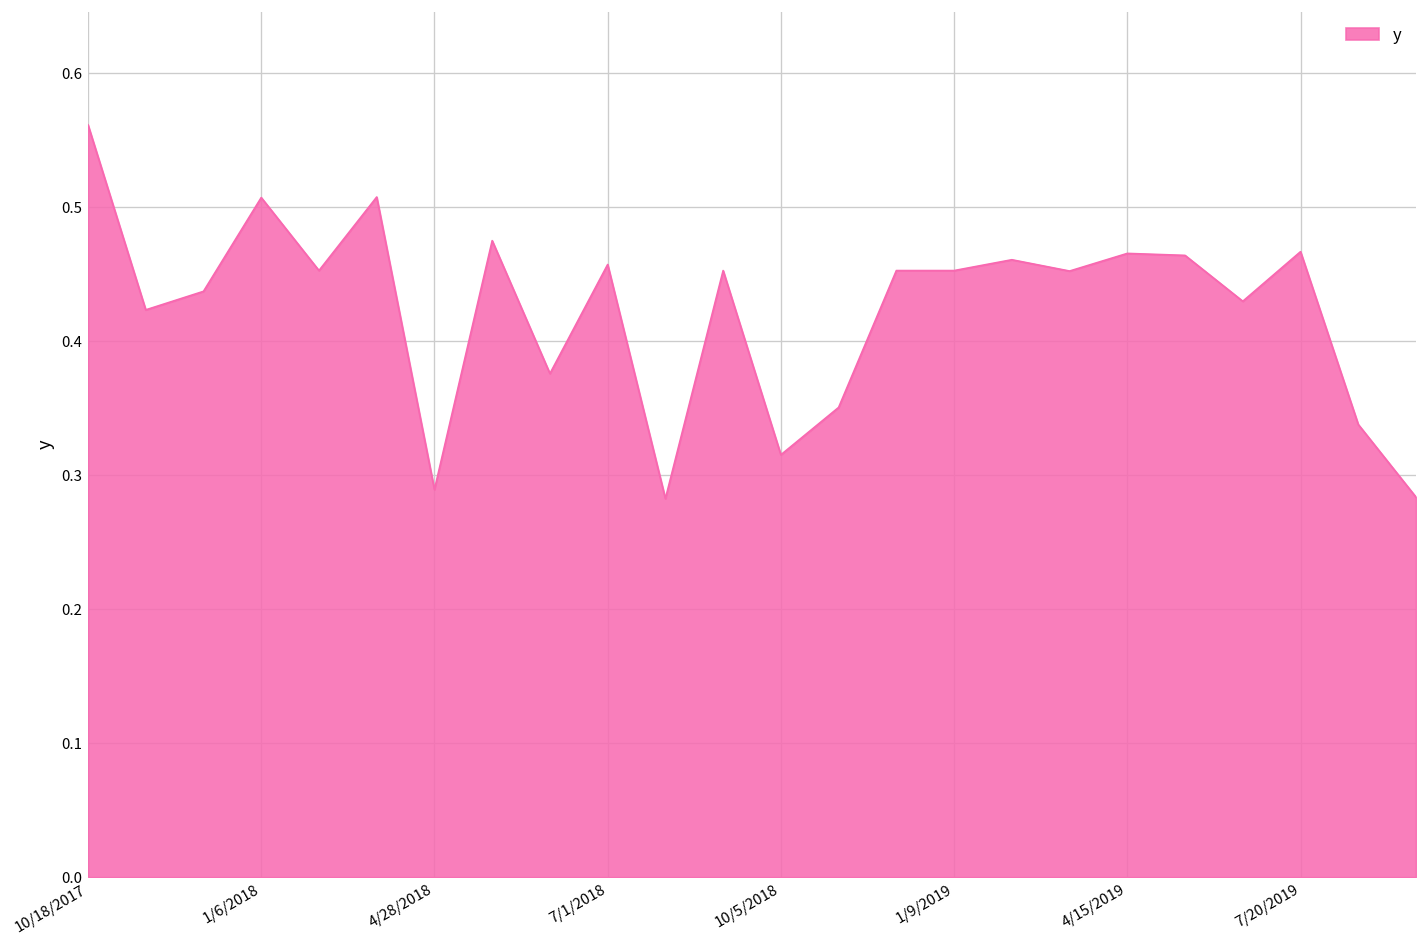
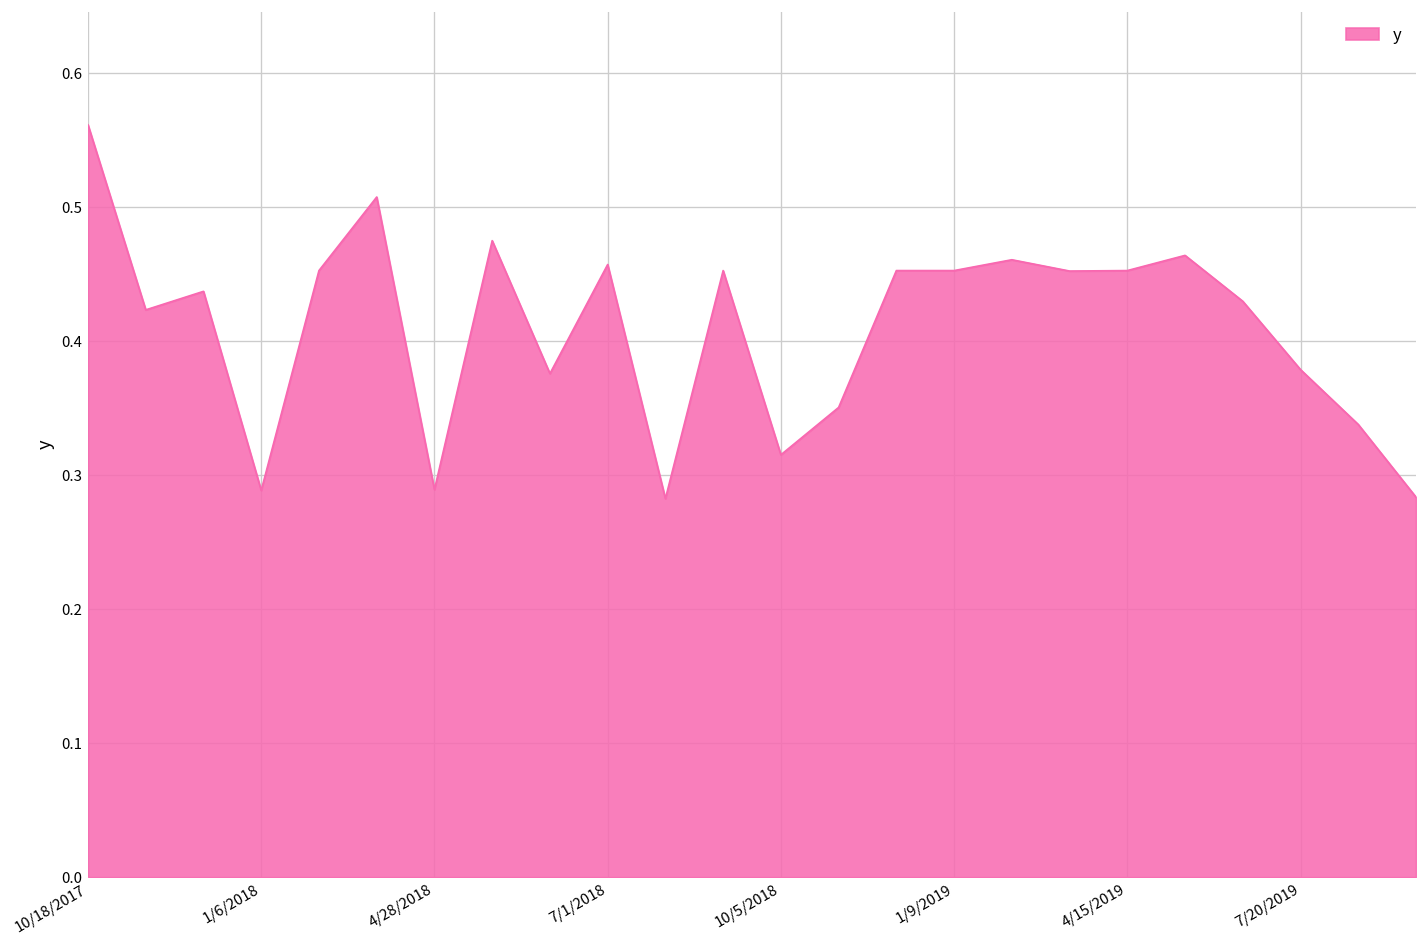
  {
    "10/18/2017": 0.562,
-   "1/6/2018": 0.507,
+   "1/6/2018": 0.289,
    "4/28/2018": 0.289,
    "7/1/2018": 0.457,
    "10/5/2018": 0.315,
    "1/9/2019": 0.453,
-   "4/15/2019": 0.466,
-   "7/20/2019": 0.467
+   "4/15/2019": 0.453,
+   "7/20/2019": 0.379
  }
